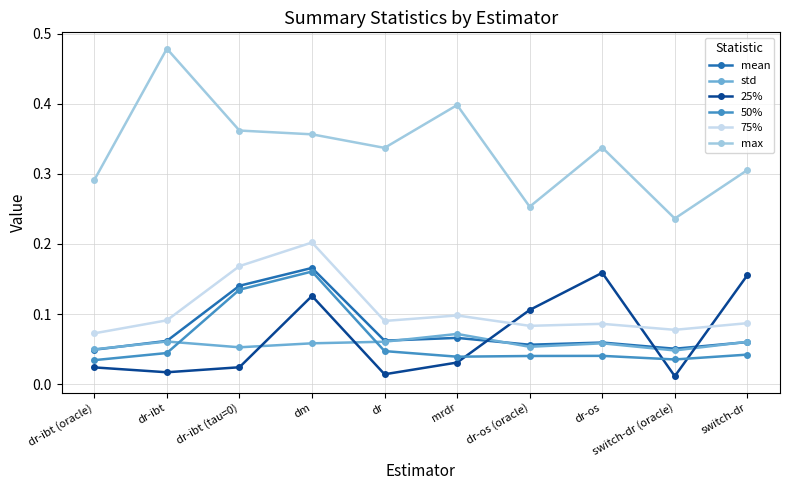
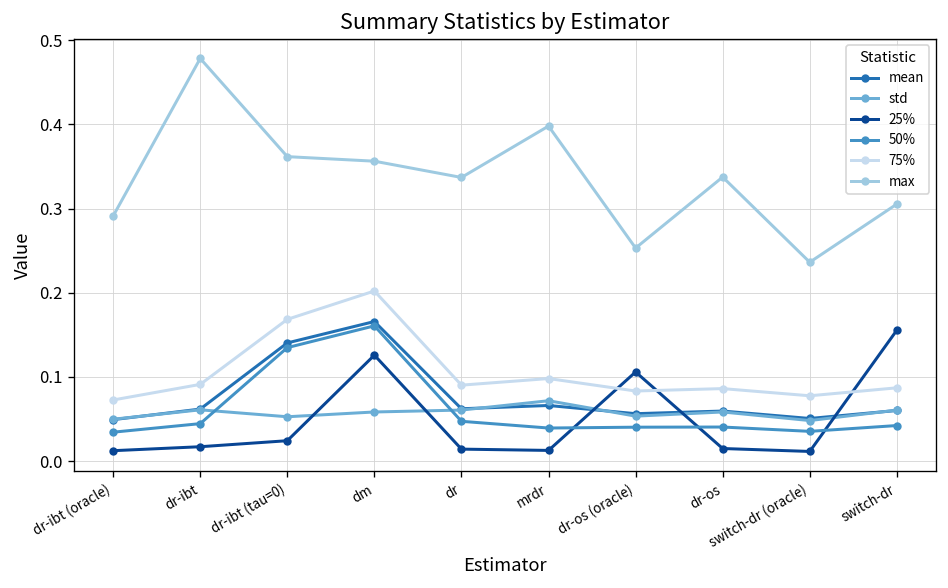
  {
    "25%": {
-     "dr-ibt (oracle)": 0.02,
+     "dr-ibt (oracle)": 0.01,
      "dr-ibt": 0.02,
      "dr-ibt (tau=0)": 0.02,
      "dm": 0.13,
      "dr": 0.01,
-     "mrdr": 0.03,
+     "mrdr": 0.01,
      "dr-os (oracle)": 0.11,
-     "dr-os": 0.16,
+     "dr-os": 0.01,
      "switch-dr (oracle)": 0.01,
      "switch-dr": 0.16
    }
  }
